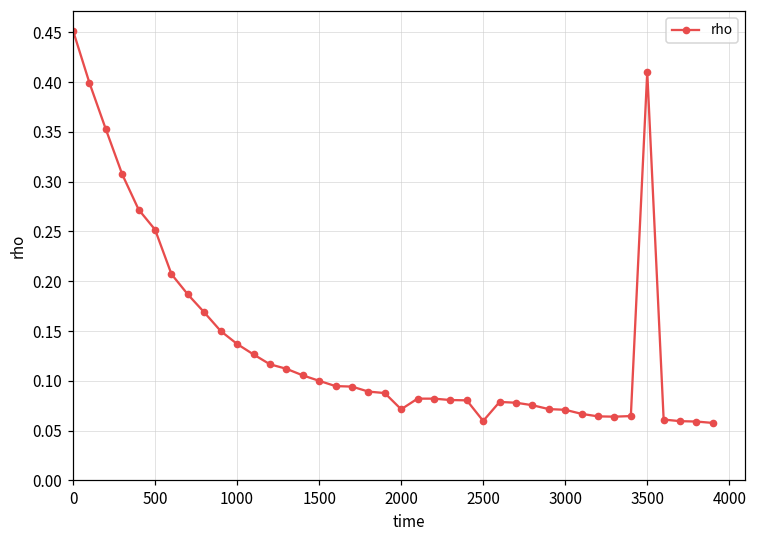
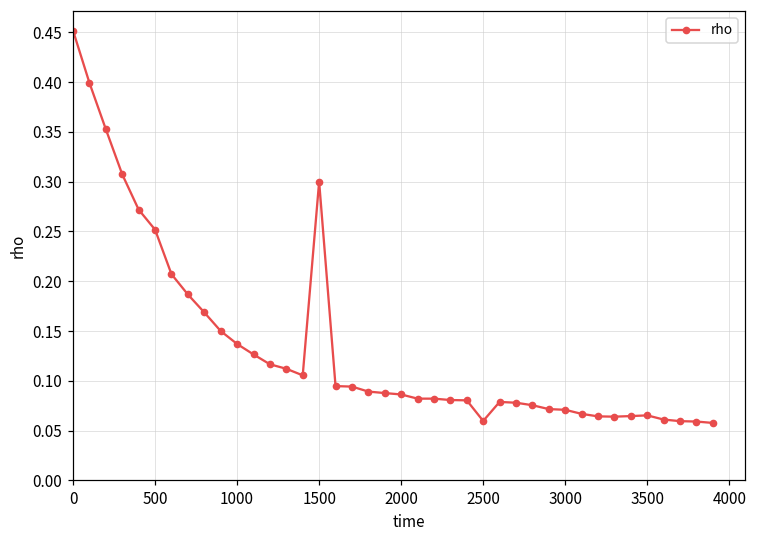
  {
    "0": 0.45,
    "500": 0.25,
    "1000": 0.14,
-   "1500": 0.1,
-   "2000": 0.07,
+   "1500": 0.3,
+   "2000": 0.09,
    "2500": 0.06,
    "3000": 0.07,
-   "3500": 0.41
+   "3500": 0.07
  }
